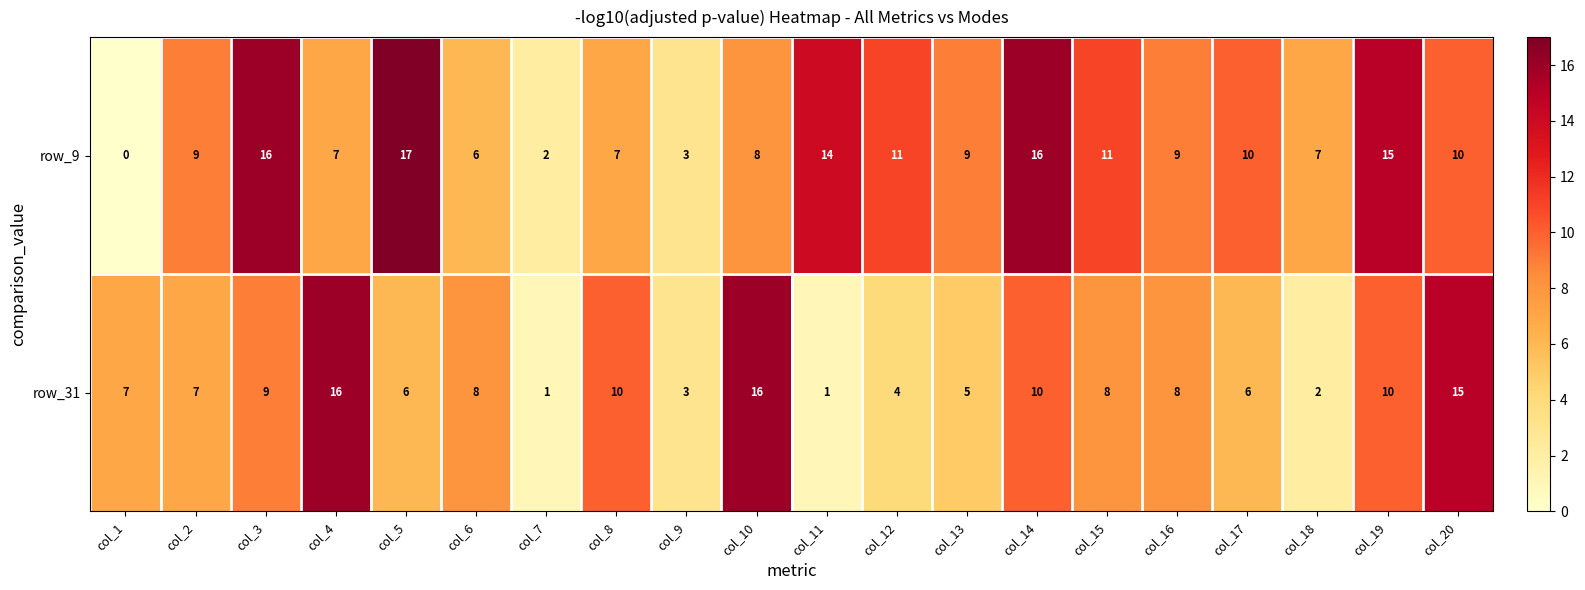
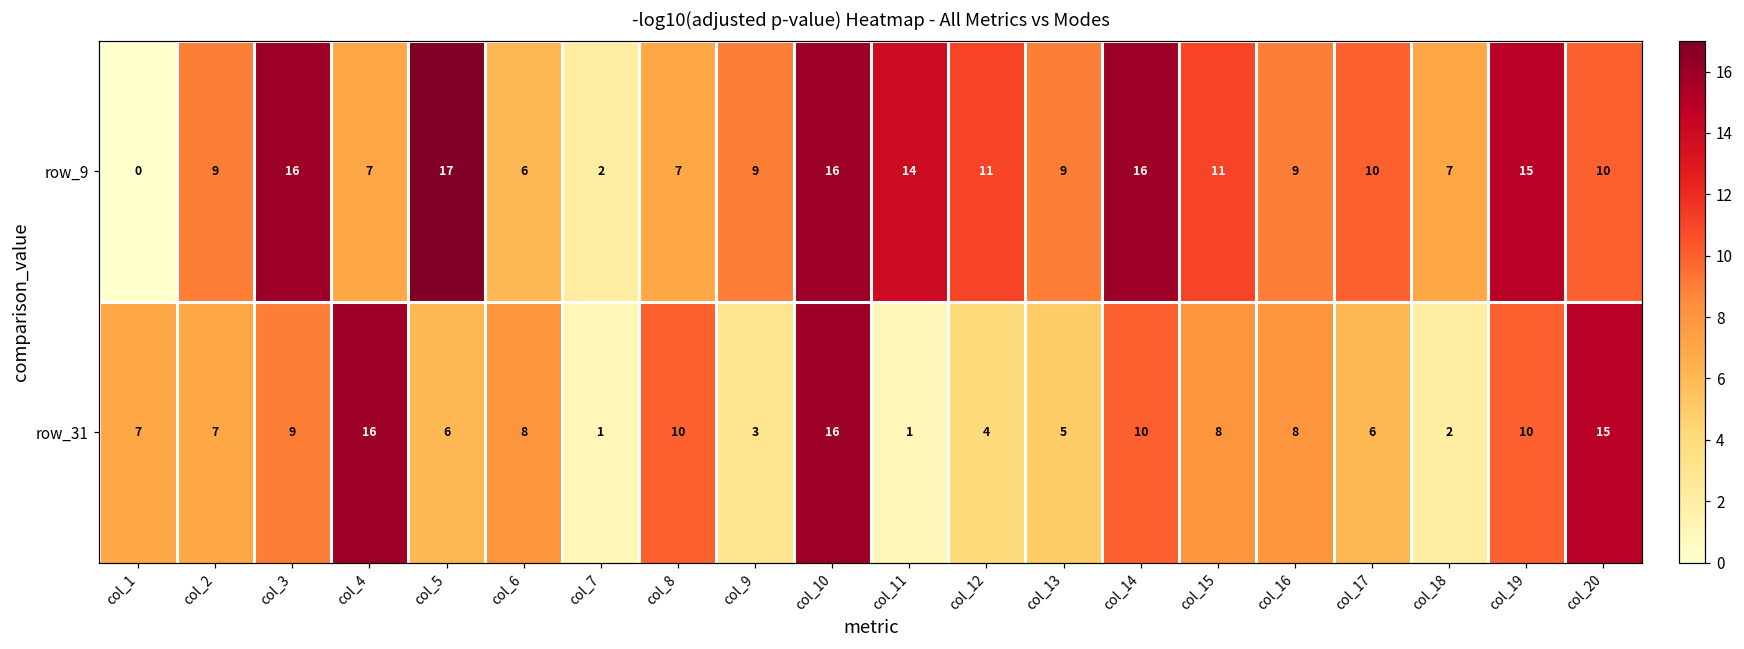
  {
    "row_9": {
      "col_1": 0,
      "col_2": 9,
      "col_3": 16,
      "col_4": 7,
      "col_5": 17,
      "col_6": 6,
      "col_7": 2,
      "col_8": 7,
-     "col_9": 3,
-     "col_10": 8,
+     "col_9": 9,
+     "col_10": 16,
      "col_11": 14,
      "col_12": 11,
      "col_13": 9,
      "col_14": 16,
      "col_15": 11,
      "col_16": 9,
      "col_17": 10,
      "col_18": 7,
      "col_19": 15,
      "col_20": 10
    },
    "row_31": {
      "col_1": 7,
      "col_2": 7,
      "col_3": 9,
      "col_4": 16,
      "col_5": 6,
      "col_6": 8,
      "col_7": 1,
      "col_8": 10,
      "col_9": 3,
      "col_10": 16,
      "col_11": 1,
      "col_12": 4,
      "col_13": 5,
      "col_14": 10,
      "col_15": 8,
      "col_16": 8,
      "col_17": 6,
      "col_18": 2,
      "col_19": 10,
      "col_20": 15
    }
  }
